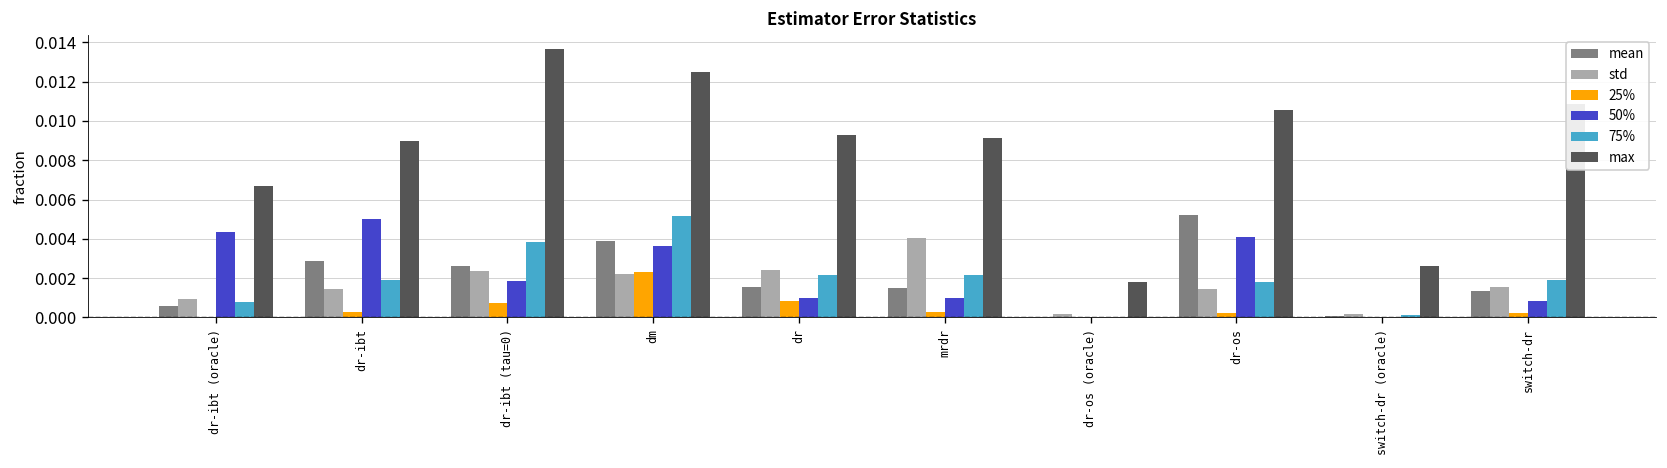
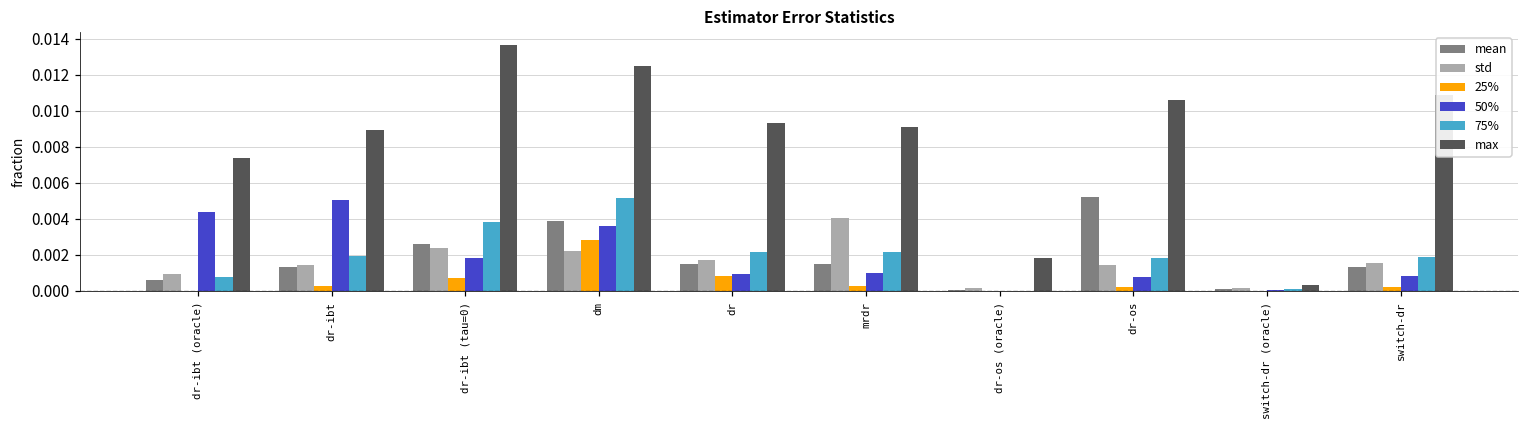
  {
    "mean": {
      "dr-ibt (oracle)": 0.0006,
-     "dr-ibt": 0.0029,
+     "dr-ibt": 0.0013,
      "dr-ibt (tau=0)": 0.0026,
      "dm": 0.0039,
      "dr": 0.0015,
      "mrdr": 0.0015,
      "dr-os": 0.0052,
      "switch-dr": 0.0013
    },
    "std": {
      "dr-ibt (oracle)": 0.0009,
      "dr-ibt": 0.0014,
      "dr-ibt (tau=0)": 0.0024,
      "dm": 0.0022,
-     "dr": 0.0024,
+     "dr": 0.0017,
      "mrdr": 0.0040,
      "dr-os": 0.0015,
      "switch-dr (oracle)": 0.0002,
      "switch-dr": 0.0015
    },
    "25%": {
      "dr-ibt": 0.0003,
      "dr-ibt (tau=0)": 0.0007,
-     "dm": 0.0023,
+     "dm": 0.0028,
      "dr": 0.0008,
      "mrdr": 0.0003,
      "dr-os": 0.0002,
      "switch-dr": 0.0002
    },
    "50%": {
      "dr-ibt (oracle)": 0.0044,
      "dr-ibt": 0.0050,
      "dr-ibt (tau=0)": 0.0019,
      "dm": 0.0036,
      "dr": 0.0010,
      "mrdr": 0.0010,
-     "dr-os": 0.0041,
+     "dr-os": 0.0008,
      "switch-dr": 0.0008
    },
    "75%": {
      "dr-ibt (oracle)": 0.0008,
      "dr-ibt": 0.0019,
      "dr-ibt (tau=0)": 0.0039,
      "dm": 0.0052,
      "dr": 0.0022,
      "mrdr": 0.0022,
      "dr-os": 0.0018,
      "switch-dr": 0.0019
    },
    "max": {
-     "dr-ibt (oracle)": 0.0067,
+     "dr-ibt (oracle)": 0.0074,
      "dr-ibt": 0.0090,
      "dr-ibt (tau=0)": 0.0137,
      "dm": 0.0125,
      "dr": 0.0093,
      "mrdr": 0.0091,
      "dr-os (oracle)": 0.0018,
      "dr-os": 0.0106,
-     "switch-dr (oracle)": 0.0026
+     "switch-dr (oracle)": 0.0003
    }
  }
